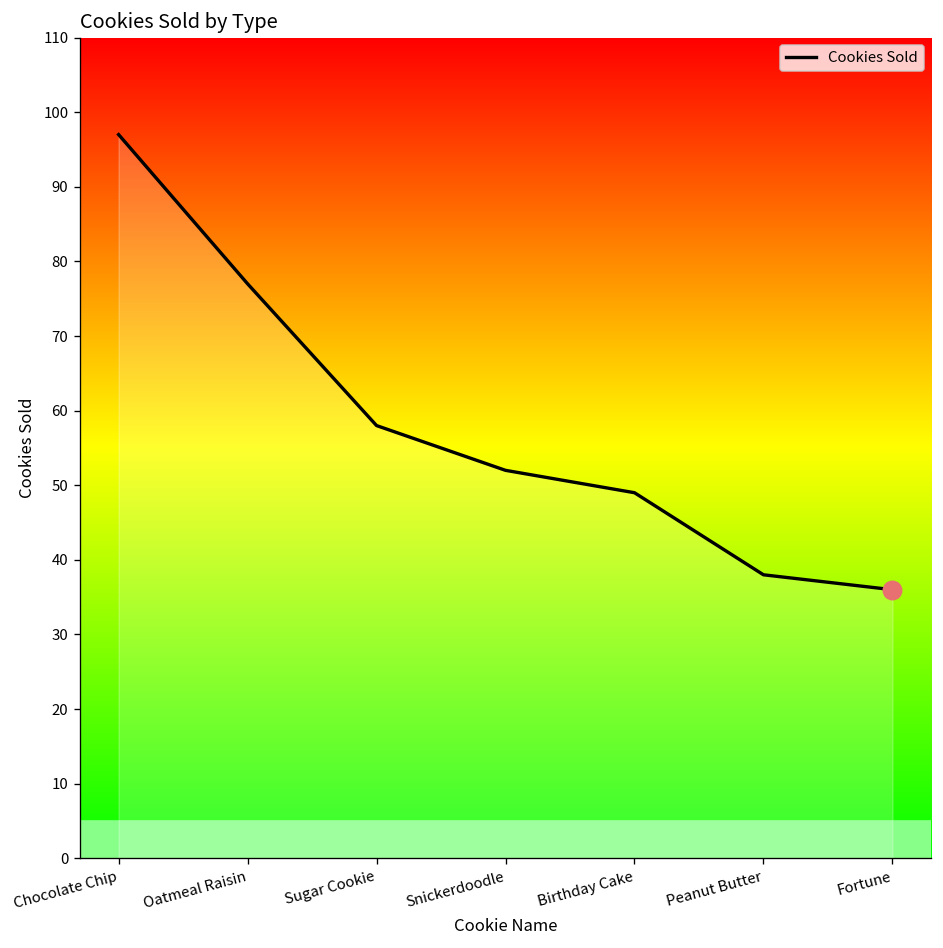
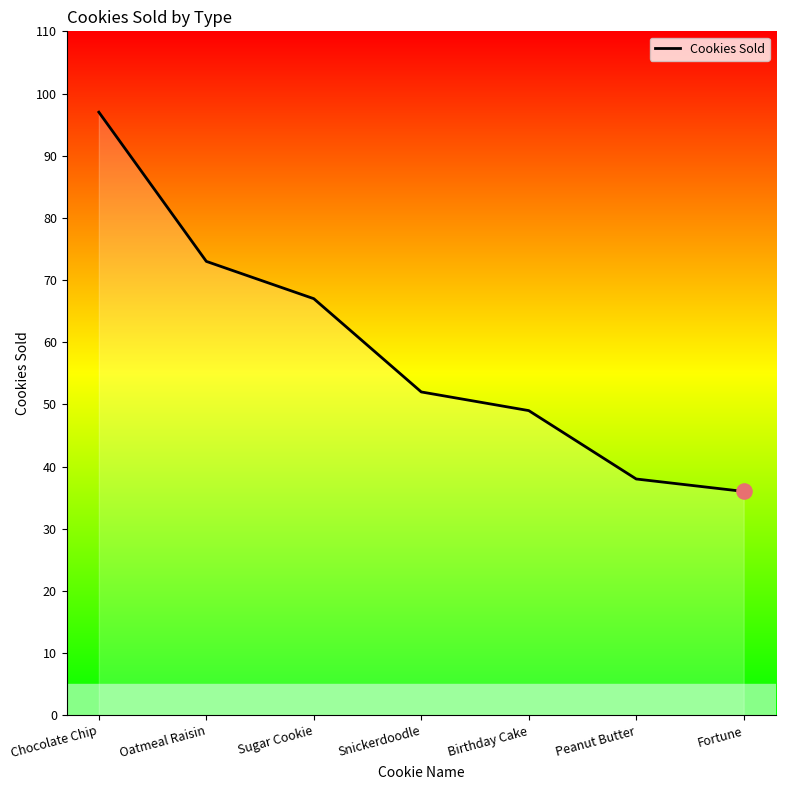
  {
    "Cookies Sold": {
      "Chocolate Chip": 97,
-     "Oatmeal Raisin": 77,
-     "Sugar Cookie": 58,
+     "Oatmeal Raisin": 73,
+     "Sugar Cookie": 67,
      "Snickerdoodle": 52,
      "Birthday Cake": 49,
      "Peanut Butter": 38
    }
  }
